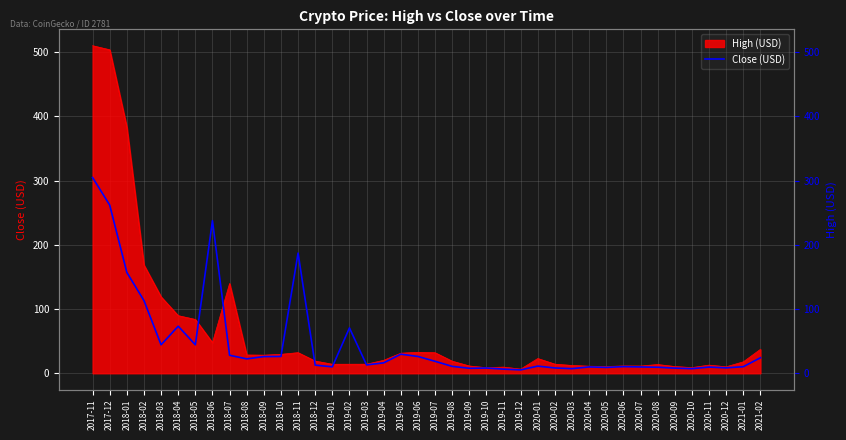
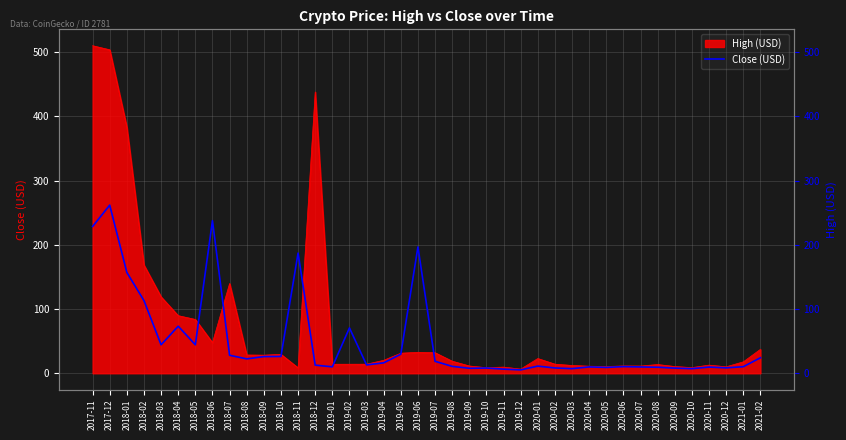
  {
    "High (USD)": {
      "2017-11": 510,
      "2017-12": 500,
      "2018-01": 380,
      "2018-02": 170,
      "2018-03": 120,
      "2018-04": 90,
      "2018-05": 80,
      "2018-06": 50,
      "2018-07": 140,
      "2018-08": 30,
-     "2018-11": 30,
-     "2018-12": 20,
+     "2018-11": 10,
+     "2018-12": 440,
      "2019-01": 10,
      "2019-02": 10,
      "2019-06": 30,
      "2019-07": 30,
      "2019-08": 20,
      "2020-01": 20,
      "2020-02": 10,
      "2020-03": 10,
      "2020-08": 10,
      "2021-01": 20,
      "2021-02": 40
    },
    "Close (USD)": {
-     "2017-11": 300,
+     "2017-11": 230,
      "2017-12": 260,
      "2018-01": 160,
      "2018-02": 110,
      "2018-03": 40,
      "2018-04": 70,
      "2018-05": 40,
      "2018-06": 240,
      "2018-07": 30,
      "2018-08": 20,
      "2018-11": 190,
      "2018-12": 10,
      "2019-01": 10,
      "2019-02": 70,
-     "2019-06": 30,
+     "2019-06": 200,
      "2019-07": 20,
      "2019-08": 10,
      "2020-01": 10,
      "2020-02": 10,
      "2020-03": 10,
      "2020-08": 10,
      "2021-01": 10,
      "2021-02": 20
    }
  }
